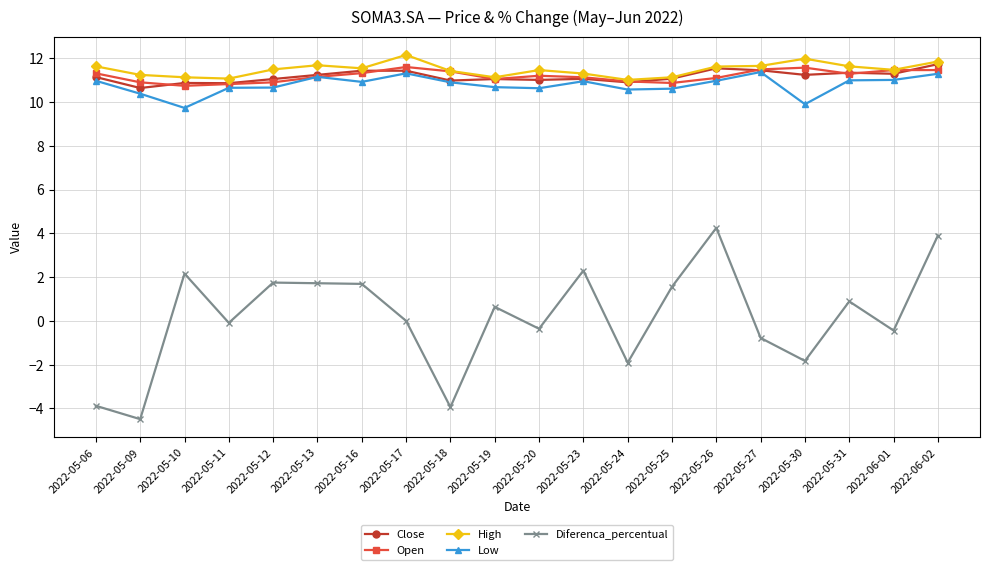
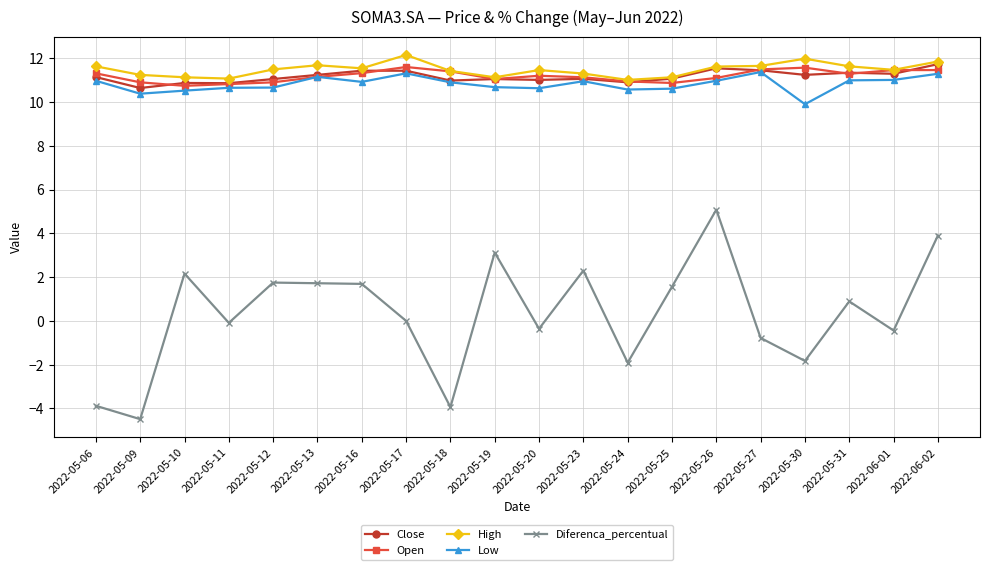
  {
    "High": {
      "2022-05-06": 11.6,
      "2022-05-09": 11.2,
      "2022-05-10": 11.1,
      "2022-05-11": 11.1,
      "2022-05-12": 11.5,
      "2022-05-13": 11.7,
      "2022-05-17": 12.2,
      "2022-05-20": 11.5,
      "2022-05-23": 11.3,
      "2022-05-27": 11.7,
      "2022-05-30": 12.0,
      "2022-05-31": 11.6,
      "2022-06-02": 11.9
    },
    "Low": {
      "2022-05-06": 11.0,
      "2022-05-09": 10.4,
-     "2022-05-10": 9.7,
+     "2022-05-10": 10.5,
      "2022-05-11": 10.7,
      "2022-05-12": 10.7,
      "2022-05-16": 10.9,
      "2022-05-17": 11.3,
      "2022-05-19": 10.7,
      "2022-05-20": 10.6,
      "2022-05-24": 10.6,
      "2022-05-25": 10.6,
      "2022-05-26": 11.0,
      "2022-05-30": 9.9,
      "2022-05-31": 11.0,
      "2022-06-01": 11.0,
      "2022-06-02": 11.3
    },
    "Diferenca_percentual": {
      "2022-05-06": -3.9,
      "2022-05-09": -4.5,
      "2022-05-10": 2.2,
      "2022-05-11": -0.1,
      "2022-05-12": 1.8,
      "2022-05-13": 1.7,
      "2022-05-16": 1.7,
      "2022-05-17": 0.0,
      "2022-05-18": -3.9,
-     "2022-05-19": 0.6,
+     "2022-05-19": 3.1,
      "2022-05-20": -0.4,
      "2022-05-23": 2.3,
      "2022-05-24": -1.9,
      "2022-05-25": 1.6,
-     "2022-05-26": 4.3,
+     "2022-05-26": 5.1,
      "2022-05-27": -0.8,
      "2022-05-30": -1.8,
      "2022-05-31": 0.9,
      "2022-06-01": -0.4,
      "2022-06-02": 3.9
    }
  }
